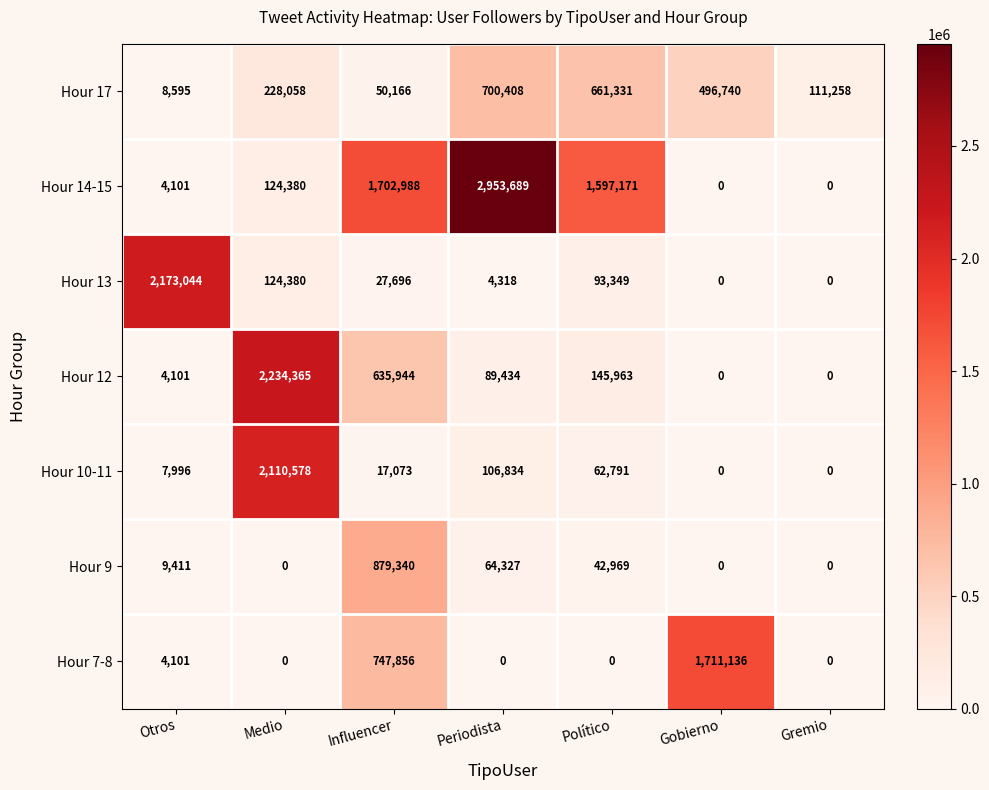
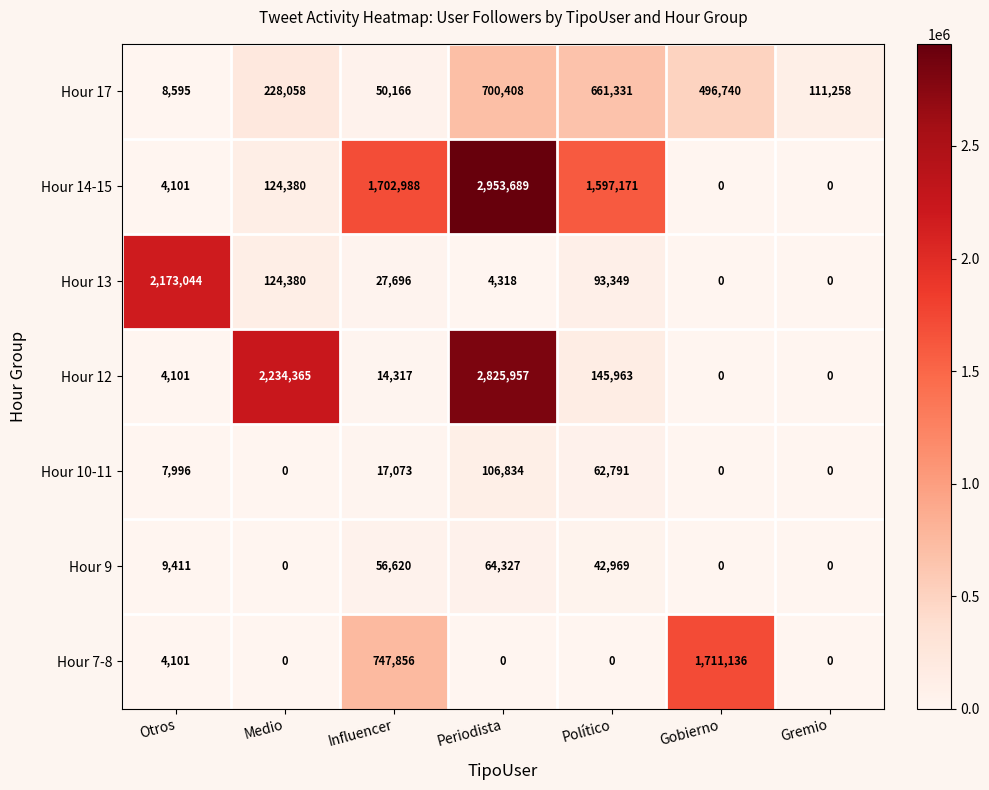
  {
    "Hour 17": {
      "Otros": "8,595",
      "Medio": "228,058",
      "Influencer": "50,166",
      "Periodista": "700,408",
      "Político": "661,331",
      "Gobierno": "496,740",
      "Gremio": "111,258"
    },
    "Hour 14-15": {
      "Otros": "4,101",
      "Medio": "124,380",
      "Influencer": "1,702,988",
      "Periodista": "2,953,689",
      "Político": "1,597,171",
      "Gobierno": "0",
      "Gremio": "0"
    },
    "Hour 13": {
      "Otros": "2,173,044",
      "Medio": "124,380",
      "Influencer": "27,696",
      "Periodista": "4,318",
      "Político": "93,349",
      "Gobierno": "0",
      "Gremio": "0"
    },
    "Hour 12": {
      "Otros": "4,101",
      "Medio": "2,234,365",
-     "Influencer": "635,944",
-     "Periodista": "89,434",
+     "Influencer": "14,317",
+     "Periodista": "2,825,957",
      "Político": "145,963",
      "Gobierno": "0",
      "Gremio": "0"
    },
    "Hour 10-11": {
      "Otros": "7,996",
-     "Medio": "2,110,578",
+     "Medio": "0",
      "Influencer": "17,073",
      "Periodista": "106,834",
      "Político": "62,791",
      "Gobierno": "0",
      "Gremio": "0"
    },
    "Hour 9": {
      "Otros": "9,411",
      "Medio": "0",
-     "Influencer": "879,340",
+     "Influencer": "56,620",
      "Periodista": "64,327",
      "Político": "42,969",
      "Gobierno": "0",
      "Gremio": "0"
    },
    "Hour 7-8": {
      "Otros": "4,101",
      "Medio": "0",
      "Influencer": "747,856",
      "Periodista": "0",
      "Político": "0",
      "Gobierno": "1,711,136",
      "Gremio": "0"
    }
  }
